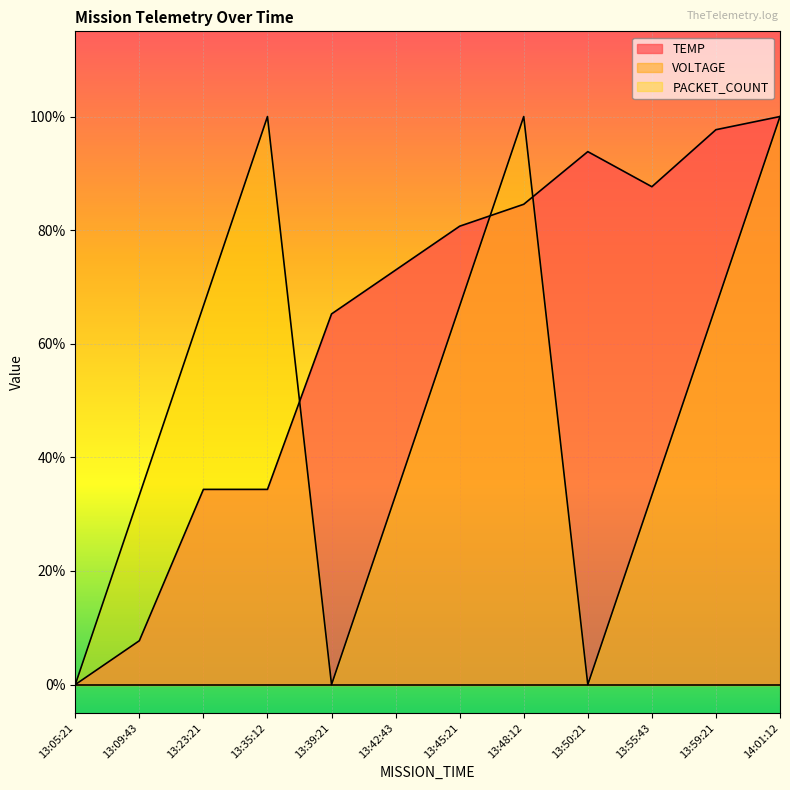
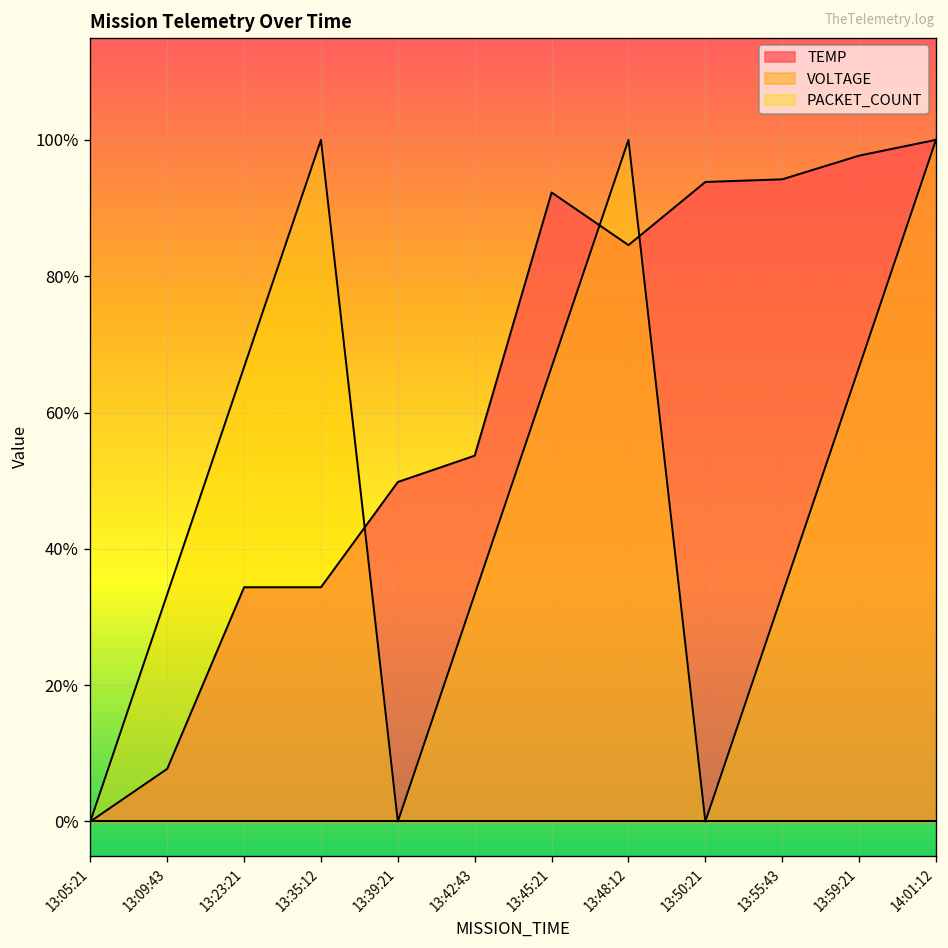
  {
    "TEMP": {
      "13:09:43": "8%",
      "13:23:21": "34%",
      "13:35:12": "34%",
-     "13:39:21": "65%",
-     "13:42:43": "73%",
-     "13:45:21": "81%",
+     "13:39:21": "50%",
+     "13:42:43": "54%",
+     "13:45:21": "92%",
      "13:48:12": "85%",
      "13:50:21": "94%",
-     "13:55:43": "88%",
+     "13:55:43": "94%",
      "13:59:21": "98%"
    }
  }
